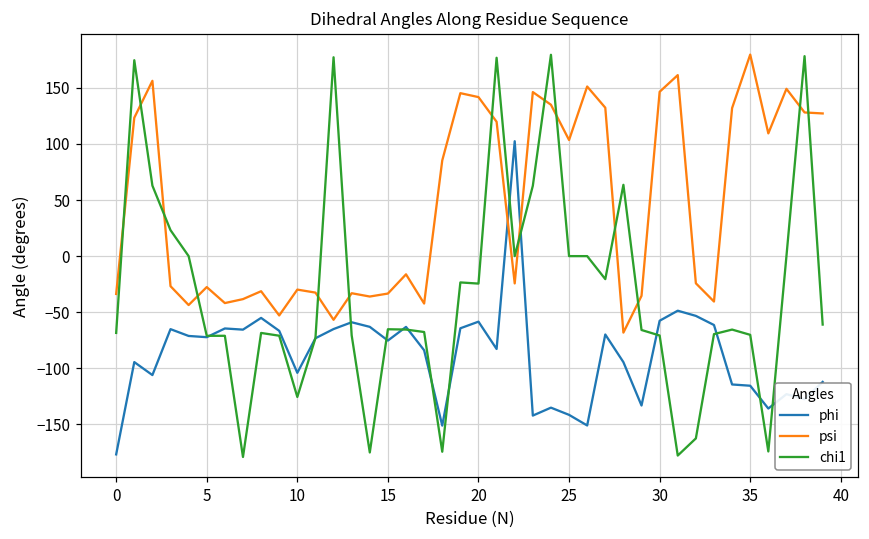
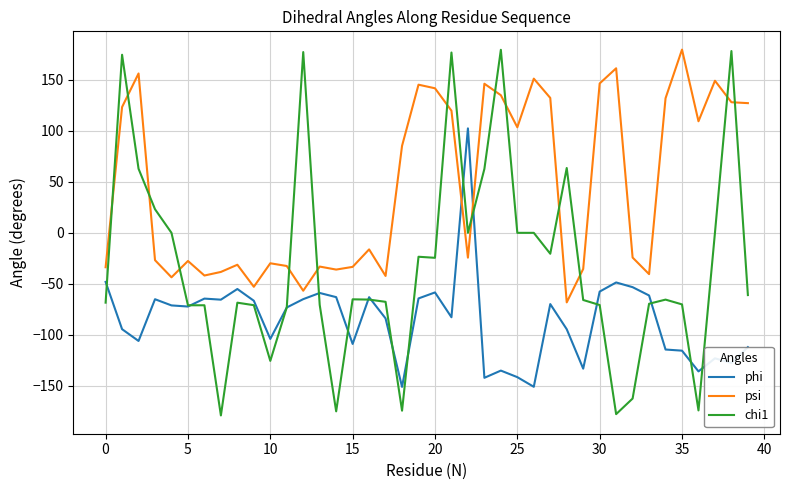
  {
    "phi": {
-     "0": -177,
+     "0": -48,
      "10": -104,
-     "15": -75,
+     "15": -109,
      "20": -58,
      "25": -142,
      "30": -58,
      "35": -116
    },
    "psi": {
      "0": -34,
      "5": -28,
      "10": -30,
      "15": -33,
      "20": 142,
      "25": 104,
      "30": 147,
      "35": 180
    },
    "chi1": {
      "0": -68,
      "10": -126,
      "15": -65,
      "20": -25,
      "25": 0,
      "30": -71,
      "35": -70
    }
  }
